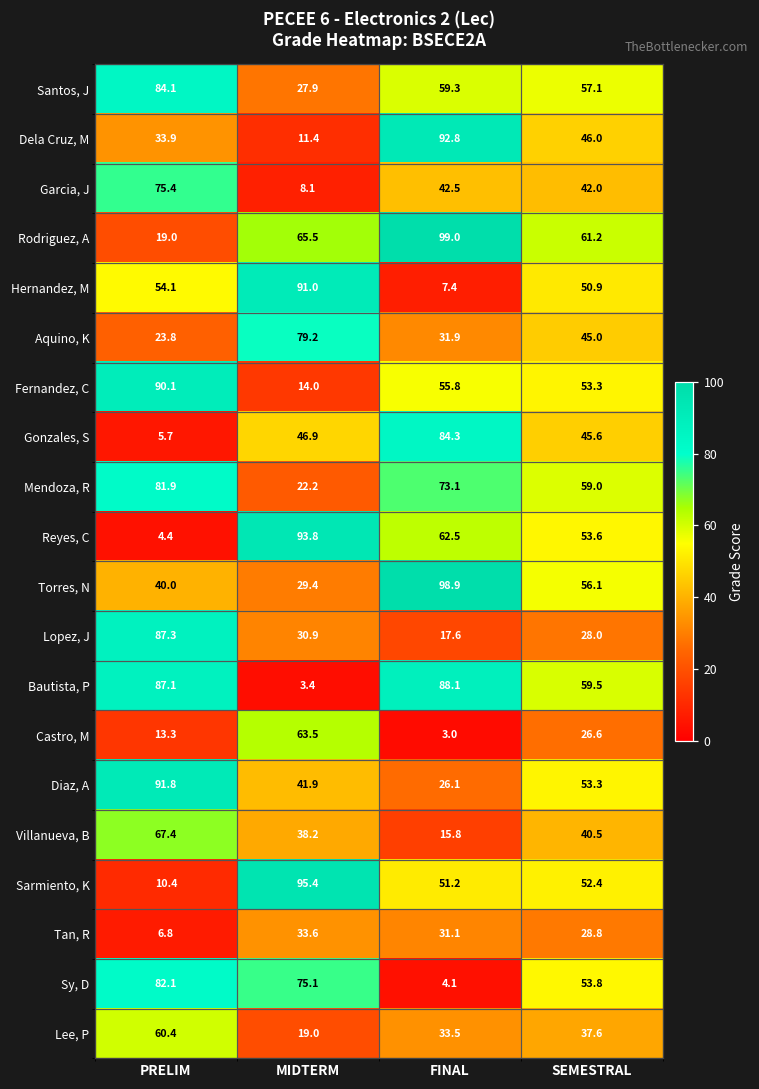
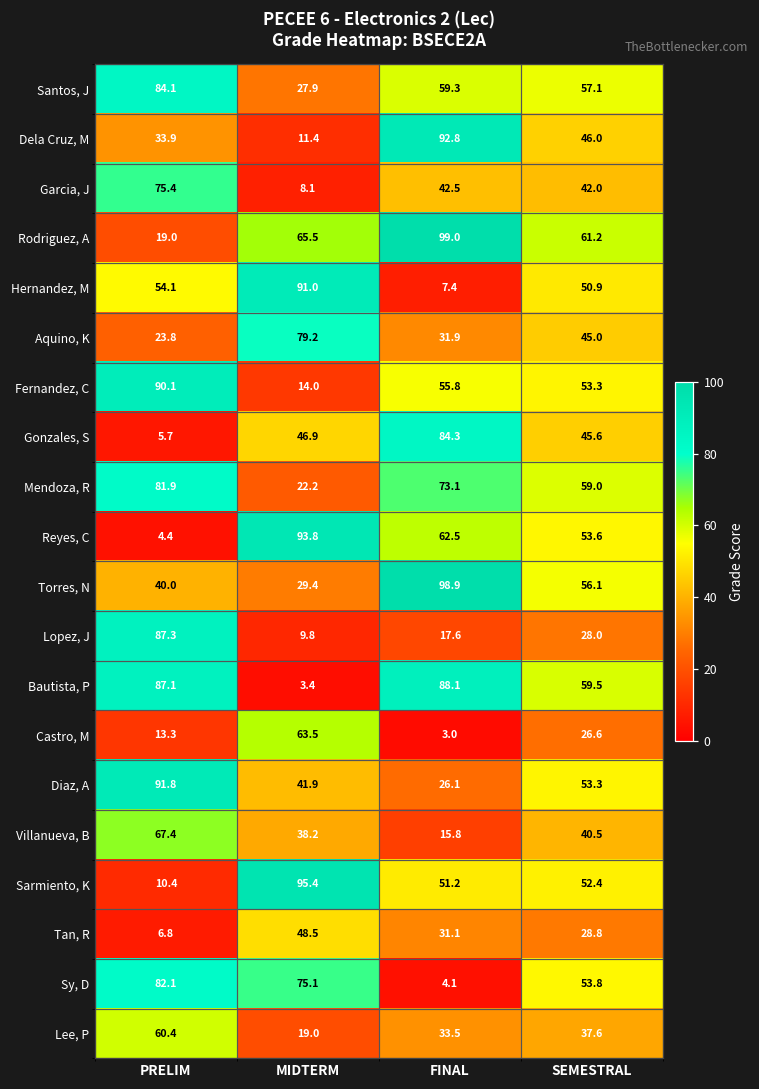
  {
    "Santos, J": {
      "PRELIM": 84.1,
      "MIDTERM": 27.9,
      "FINAL": 59.3,
      "SEMESTRAL": 57.1
    },
    "Dela Cruz, M": {
      "PRELIM": 33.9,
      "MIDTERM": 11.4,
      "FINAL": 92.8,
      "SEMESTRAL": 46.0
    },
    "Garcia, J": {
      "PRELIM": 75.4,
      "MIDTERM": 8.1,
      "FINAL": 42.5,
      "SEMESTRAL": 42.0
    },
    "Rodriguez, A": {
      "PRELIM": 19.0,
      "MIDTERM": 65.5,
      "FINAL": 99.0,
      "SEMESTRAL": 61.2
    },
    "Hernandez, M": {
      "PRELIM": 54.1,
      "MIDTERM": 91.0,
      "FINAL": 7.4,
      "SEMESTRAL": 50.9
    },
    "Aquino, K": {
      "PRELIM": 23.8,
      "MIDTERM": 79.2,
      "FINAL": 31.9,
      "SEMESTRAL": 45.0
    },
    "Fernandez, C": {
      "PRELIM": 90.1,
      "MIDTERM": 14.0,
      "FINAL": 55.8,
      "SEMESTRAL": 53.3
    },
    "Gonzales, S": {
      "PRELIM": 5.7,
      "MIDTERM": 46.9,
      "FINAL": 84.3,
      "SEMESTRAL": 45.6
    },
    "Mendoza, R": {
      "PRELIM": 81.9,
      "MIDTERM": 22.2,
      "FINAL": 73.1,
      "SEMESTRAL": 59.0
    },
    "Reyes, C": {
      "PRELIM": 4.4,
      "MIDTERM": 93.8,
      "FINAL": 62.5,
      "SEMESTRAL": 53.6
    },
    "Torres, N": {
      "PRELIM": 40.0,
      "MIDTERM": 29.4,
      "FINAL": 98.9,
      "SEMESTRAL": 56.1
    },
    "Lopez, J": {
      "PRELIM": 87.3,
-     "MIDTERM": 30.9,
+     "MIDTERM": 9.8,
      "FINAL": 17.6,
      "SEMESTRAL": 28.0
    },
    "Bautista, P": {
      "PRELIM": 87.1,
      "MIDTERM": 3.4,
      "FINAL": 88.1,
      "SEMESTRAL": 59.5
    },
    "Castro, M": {
      "PRELIM": 13.3,
      "MIDTERM": 63.5,
      "FINAL": 3.0,
      "SEMESTRAL": 26.6
    },
    "Diaz, A": {
      "PRELIM": 91.8,
      "MIDTERM": 41.9,
      "FINAL": 26.1,
      "SEMESTRAL": 53.3
    },
    "Villanueva, B": {
      "PRELIM": 67.4,
      "MIDTERM": 38.2,
      "FINAL": 15.8,
      "SEMESTRAL": 40.5
    },
    "Sarmiento, K": {
      "PRELIM": 10.4,
      "MIDTERM": 95.4,
      "FINAL": 51.2,
      "SEMESTRAL": 52.4
    },
    "Tan, R": {
      "PRELIM": 6.8,
-     "MIDTERM": 33.6,
+     "MIDTERM": 48.5,
      "FINAL": 31.1,
      "SEMESTRAL": 28.8
    },
    "Sy, D": {
      "PRELIM": 82.1,
      "MIDTERM": 75.1,
      "FINAL": 4.1,
      "SEMESTRAL": 53.8
    },
    "Lee, P": {
      "PRELIM": 60.4,
      "MIDTERM": 19.0,
      "FINAL": 33.5,
      "SEMESTRAL": 37.6
    }
  }
